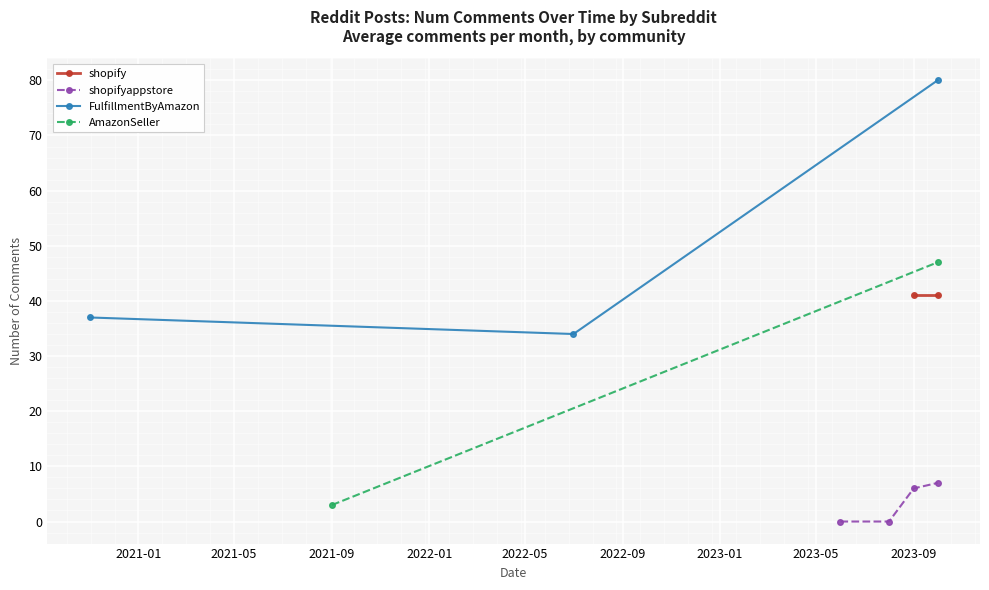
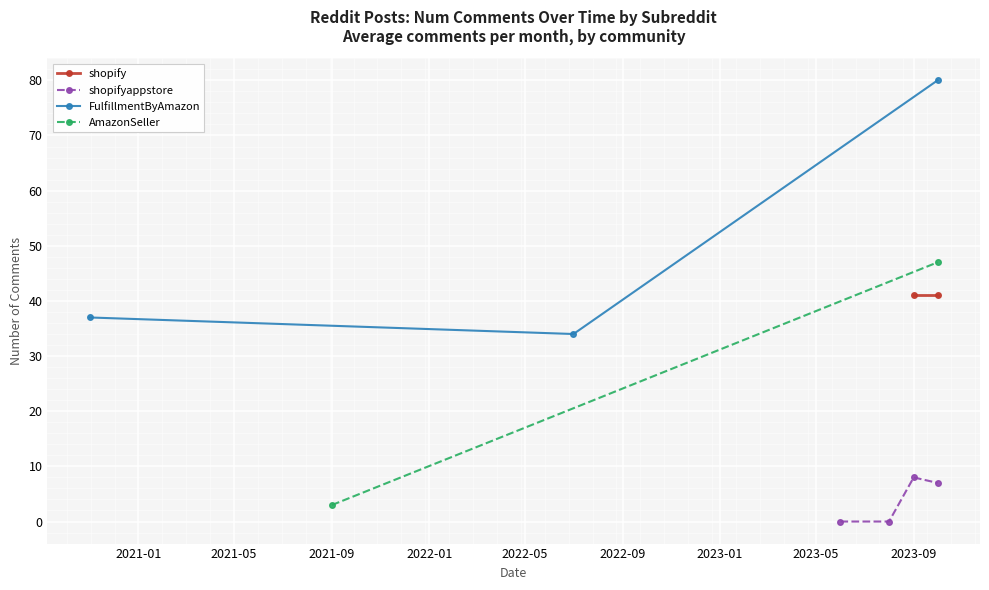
  {
    "shopify": {
      "2023-09": 41
    },
    "shopifyappstore": {
-     "2023-09": 6
+     "2023-09": 8
    },
    "AmazonSeller": {
      "2021-09": 3
    }
  }
